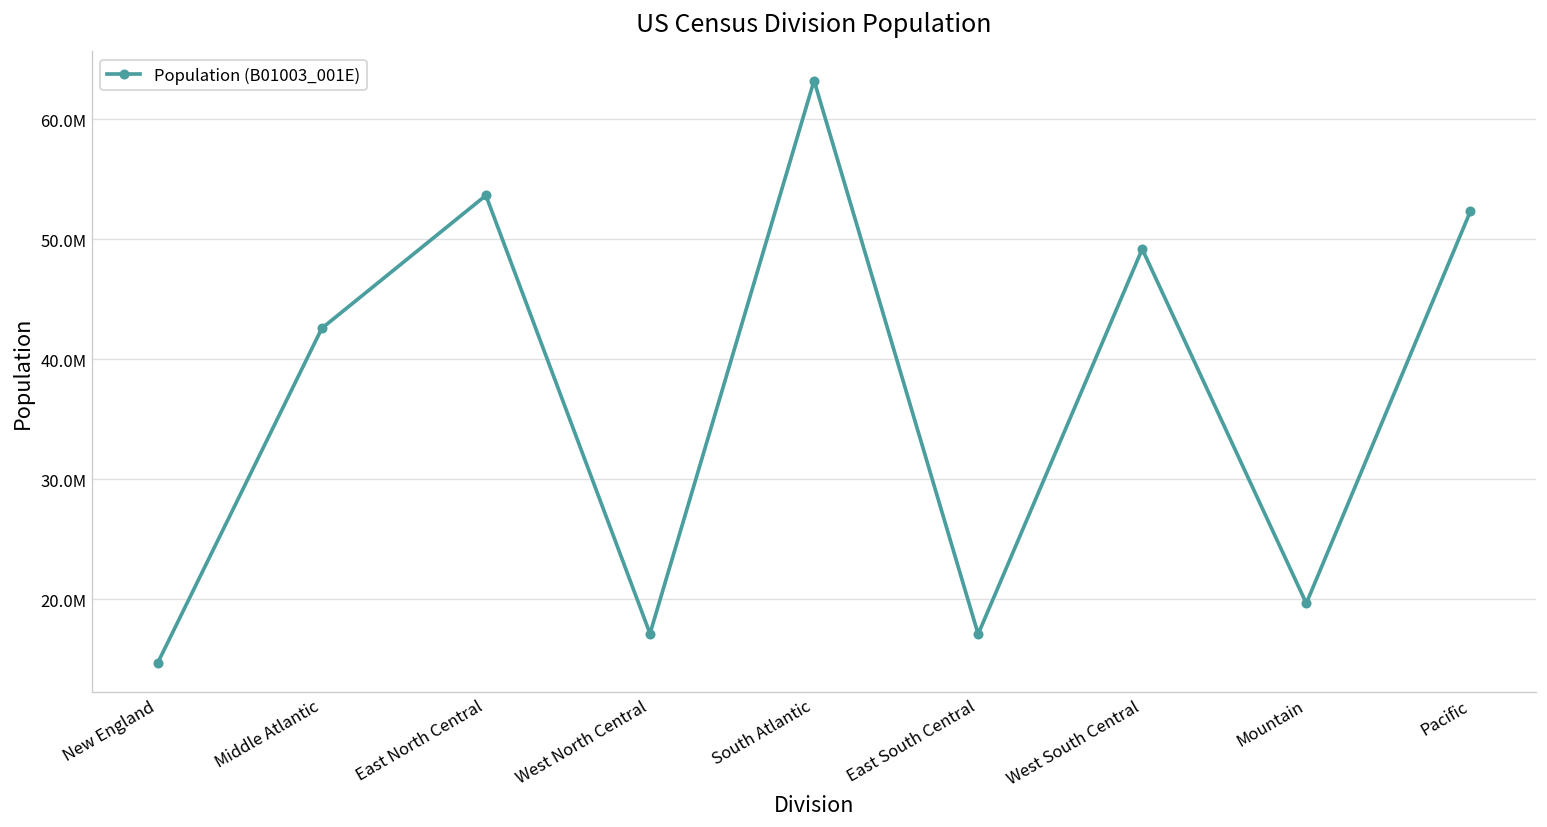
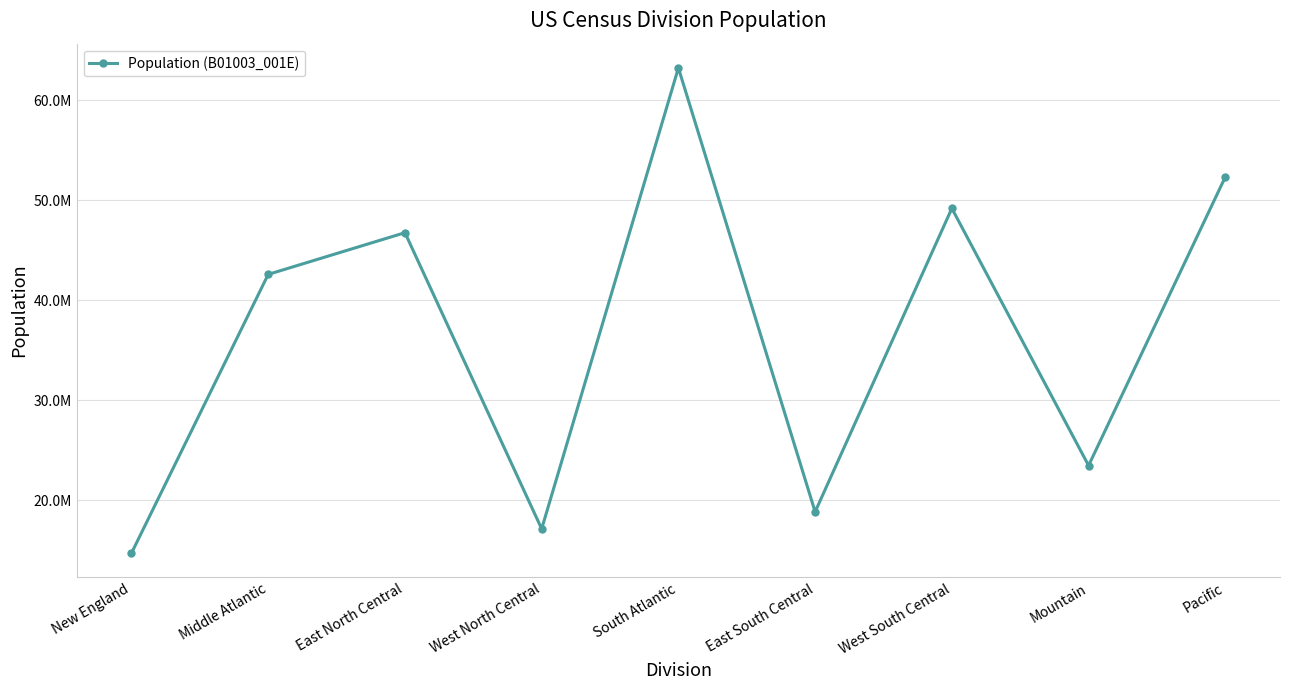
  {
    "New England": 14700000,
    "Middle Atlantic": 42600000,
-   "East North Central": 53700000,
+   "East North Central": 46800000,
    "West North Central": 17200000,
    "South Atlantic": 63200000,
-   "East South Central": 17100000,
+   "East South Central": 18900000,
    "West South Central": 49200000,
-   "Mountain": 19700000,
+   "Mountain": 23500000,
    "Pacific": 52300000
  }
